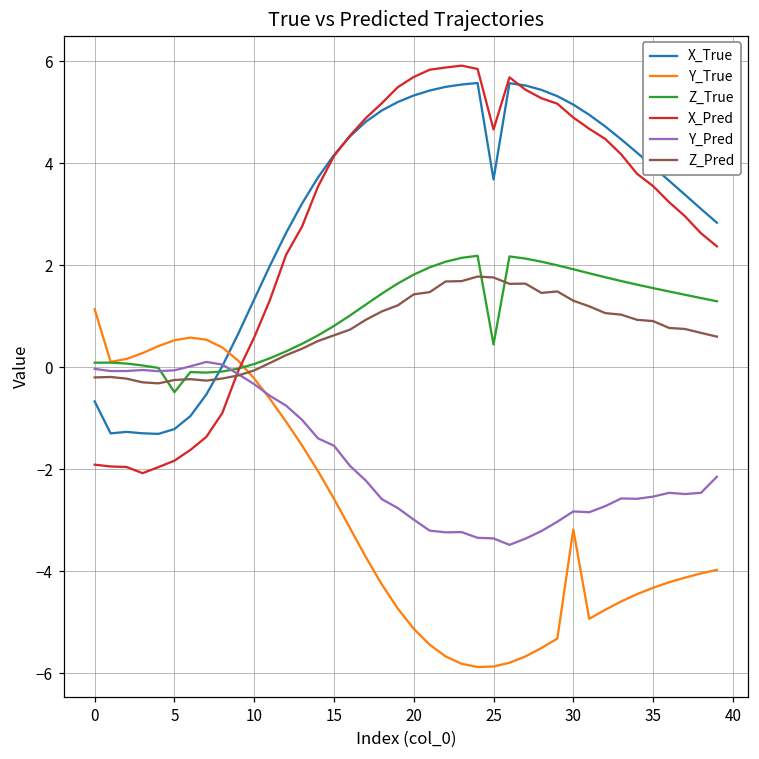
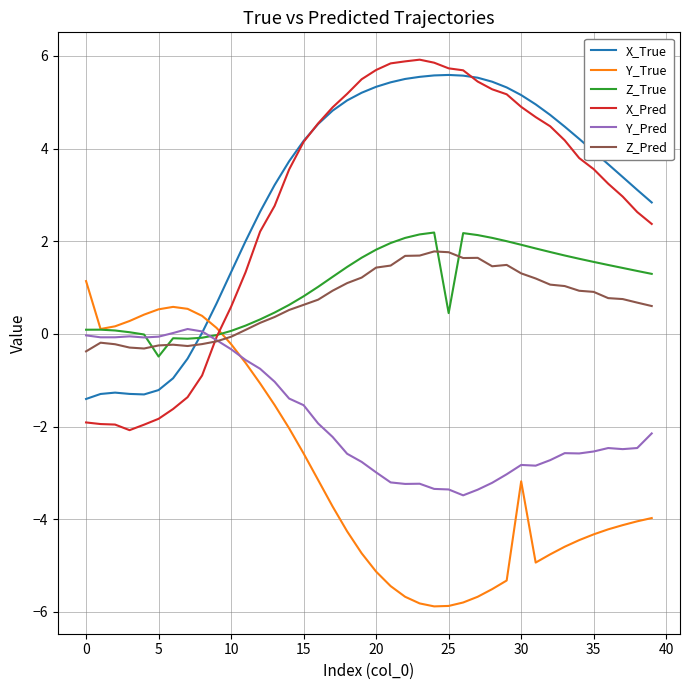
  {
    "X_True": {
-     "0": -0.7,
+     "0": -1.4,
      "5": -1.2,
      "10": 1.3,
      "20": 5.3,
-     "25": 3.7,
+     "25": 5.6,
      "30": 5.2
    },
    "Y_True": {
      "0": 1.1,
      "5": 0.5,
      "10": -0.2,
      "15": -2.6,
      "20": -5.1,
      "25": -5.9,
      "30": -3.2,
      "35": -4.3
    },
    "Z_True": {
      "0": 0.1,
      "5": -0.5,
      "10": 0.1,
      "15": 0.8,
      "20": 1.8,
      "25": 0.4,
      "30": 1.9,
      "35": 1.6
    },
    "X_Pred": {
      "0": -1.9,
      "5": -1.8,
      "10": 0.6,
      "20": 5.7,
-     "25": 4.7,
+     "25": 5.7,
      "30": 4.9,
      "35": 3.6
    },
    "Y_Pred": {
      "0": 0.0,
      "5": -0.1,
      "10": -0.3,
      "15": -1.5,
      "20": -3.0,
      "25": -3.4,
      "30": -2.8,
      "35": -2.5
    },
    "Z_Pred": {
-     "0": -0.2,
+     "0": -0.4,
      "5": -0.2,
      "10": -0.1,
      "15": 0.6,
      "20": 1.4,
      "25": 1.8,
      "30": 1.3,
      "35": 0.9
    }
  }
